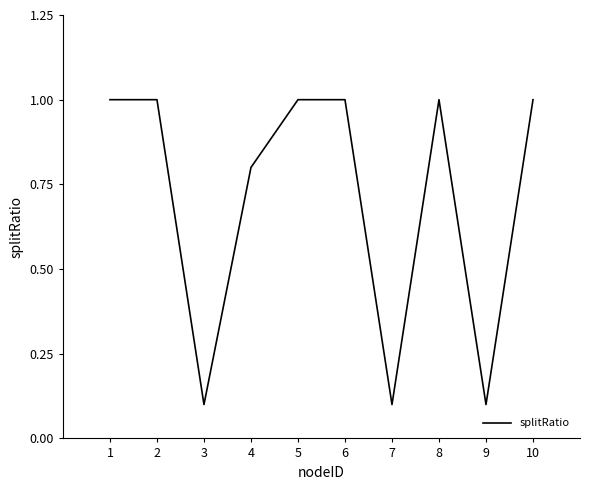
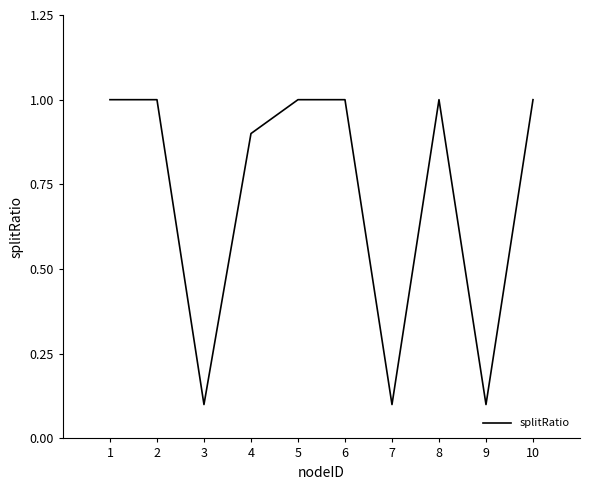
  {
    "1": 1.0,
    "2": 1.0,
    "3": 0.1,
-   "4": 0.8,
+   "4": 0.9,
    "5": 1.0,
    "6": 1.0,
    "7": 0.1,
    "8": 1.0,
    "9": 0.1,
    "10": 1.0
  }
